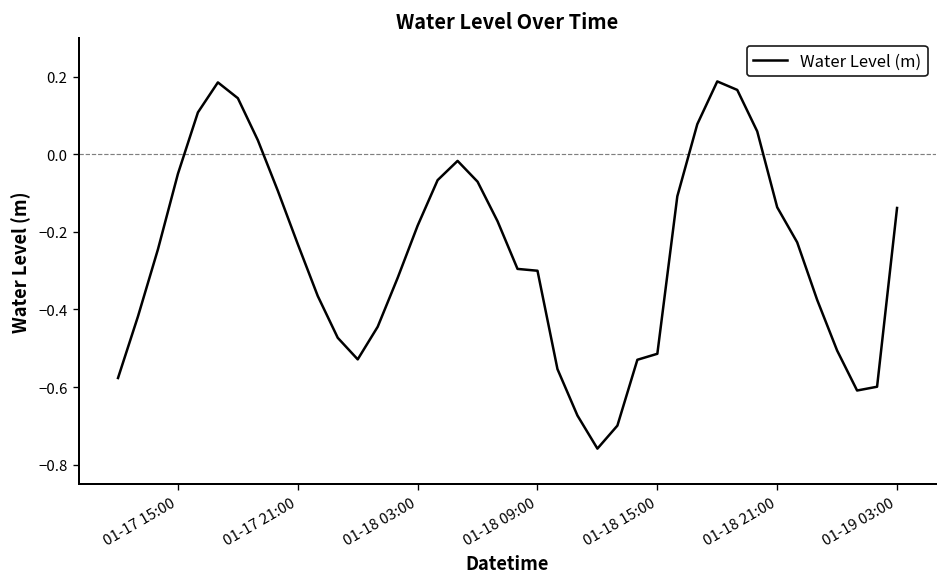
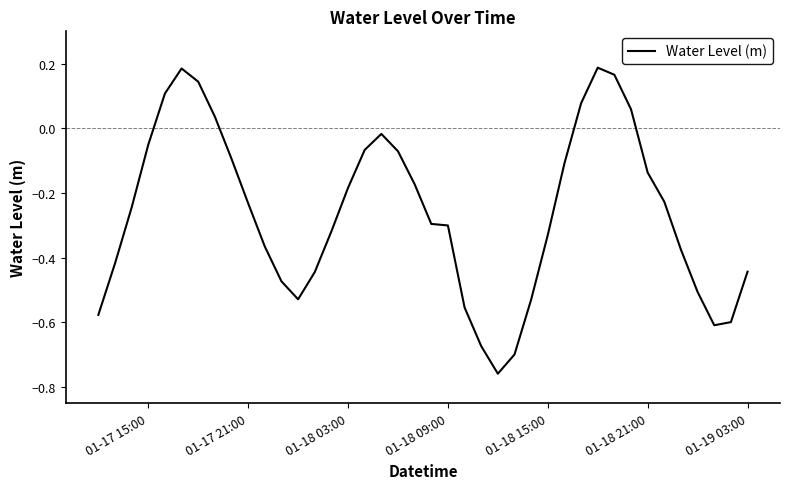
  {
    "01-17 15:00": -0.05,
    "01-17 21:00": -0.23,
    "01-18 03:00": -0.18,
    "01-18 09:00": -0.30,
-   "01-18 15:00": -0.51,
+   "01-18 15:00": -0.33,
    "01-18 21:00": -0.14,
-   "01-19 03:00": -0.14
+   "01-19 03:00": -0.44
  }
